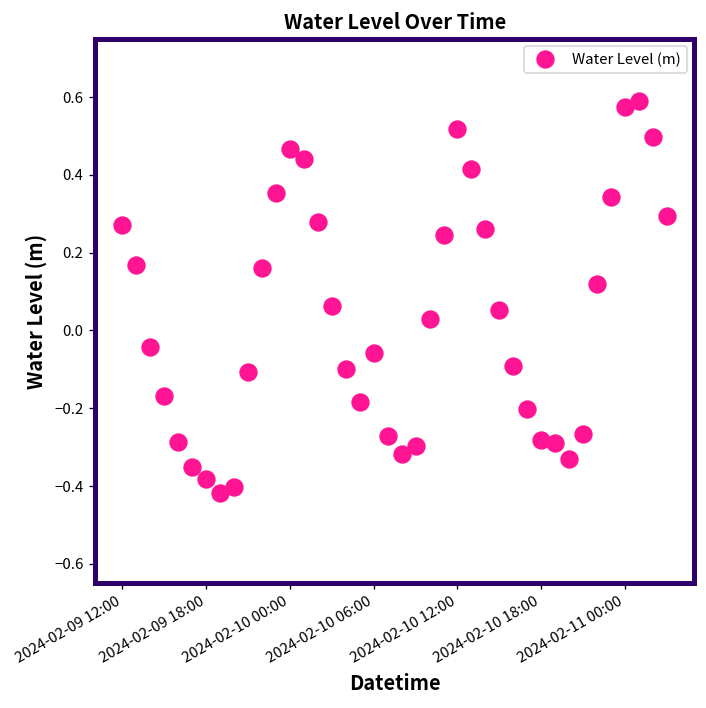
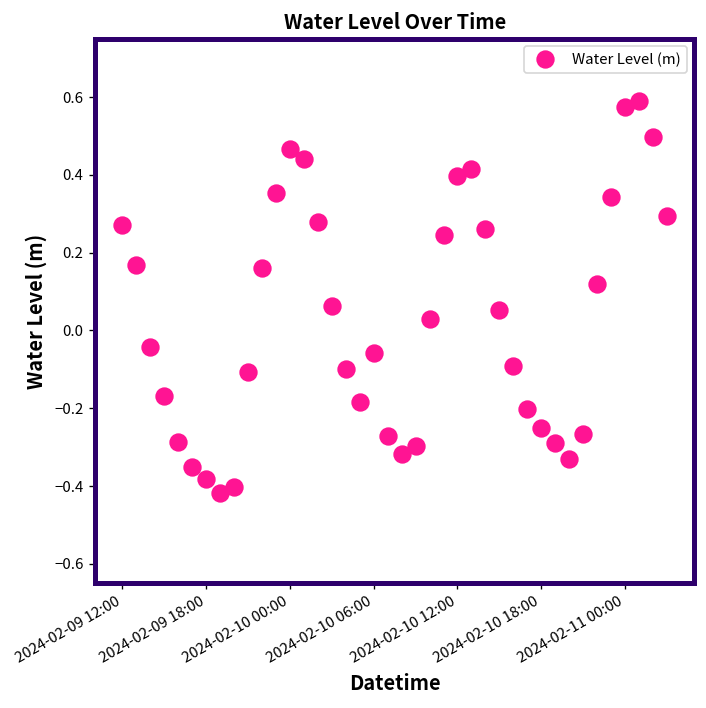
  {
    "2024-02-09 12:00": 0.27,
    "2024-02-09 18:00": -0.38,
    "2024-02-10 00:00": 0.47,
    "2024-02-10 06:00": -0.06,
-   "2024-02-10 12:00": 0.52,
-   "2024-02-10 18:00": -0.28,
+   "2024-02-10 12:00": 0.40,
+   "2024-02-10 18:00": -0.25,
    "2024-02-11 00:00": 0.57
  }
